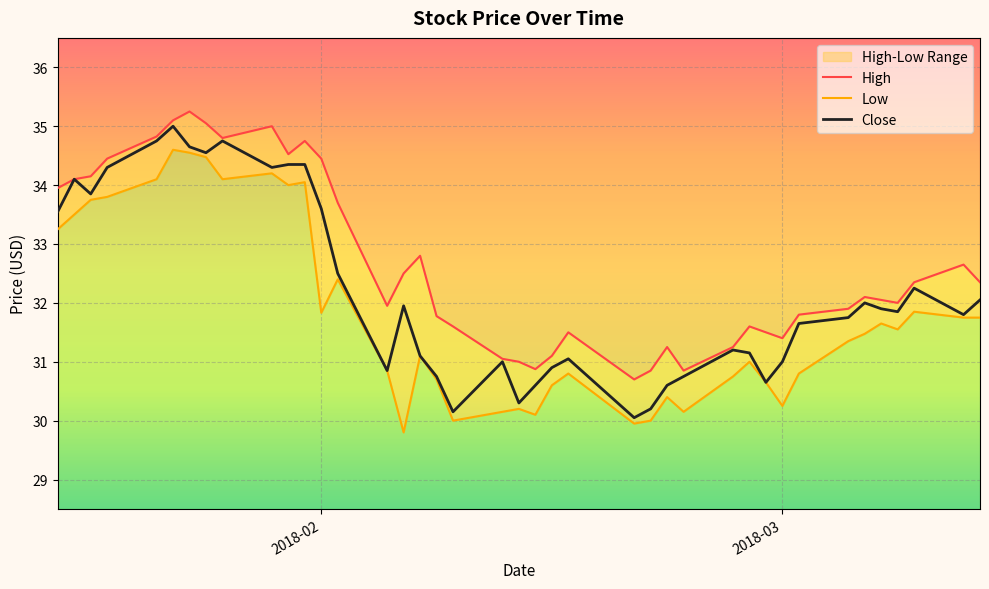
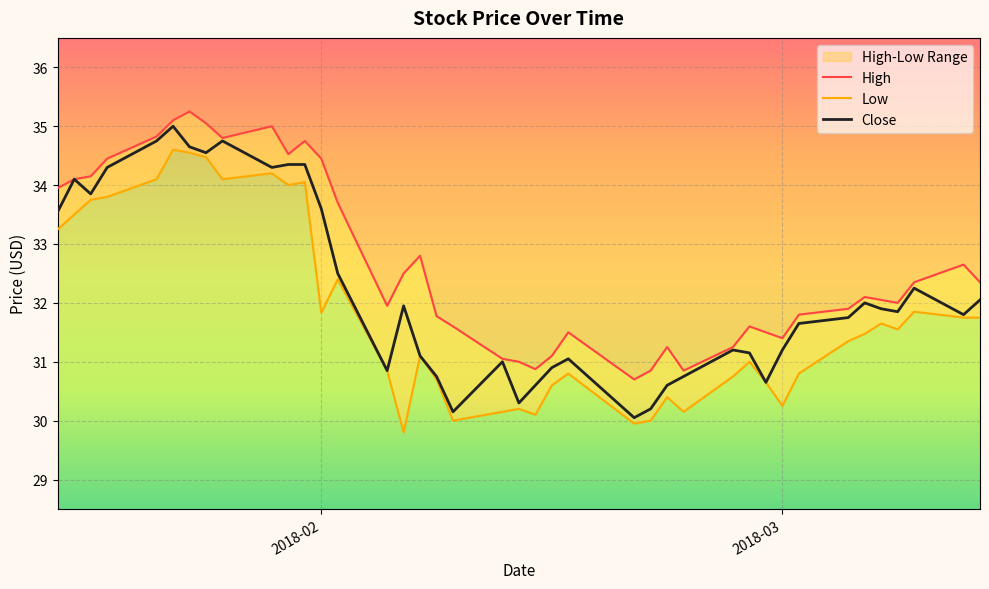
  {
    "High-Low Range": {
      "2018-02": 34.5,
      "2018-03": 31.4
    },
    "Low": {
      "2018-02": 31.8,
      "2018-03": 30.3
    },
    "Close": {
      "2018-02": 33.6,
-     "2018-03": 31.0
+     "2018-03": 31.2
    }
  }
